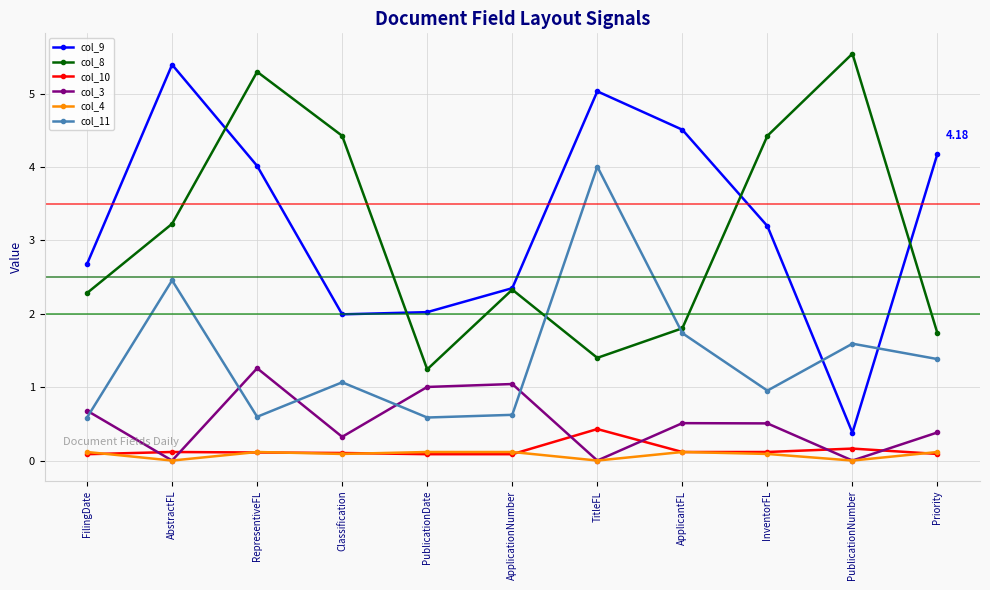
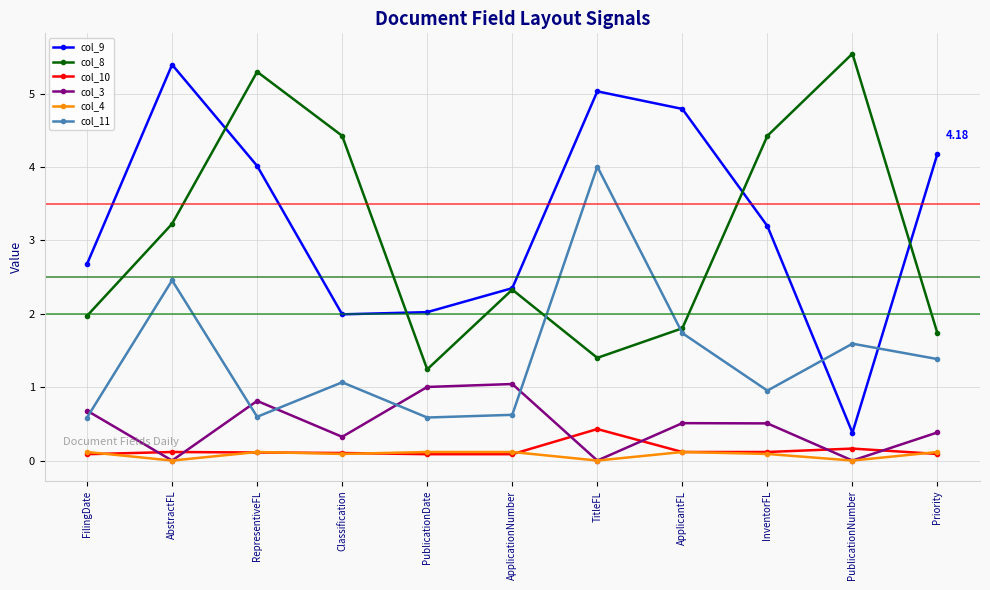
  {
    "col_9": {
      "FilingDate": 2.7,
      "AbstractFL": 5.4,
      "RepresentiveFL": 4.0,
      "Classification": 2.0,
      "PublicationDate": 2.0,
      "TitleFL": 5.0,
-     "ApplicantFL": 4.5,
+     "ApplicantFL": 4.8,
      "InventorFL": 3.2,
      "PublicationNumber": 0.4
    },
    "col_8": {
-     "FilingDate": 2.3,
+     "FilingDate": 2.0,
      "AbstractFL": 3.2,
      "RepresentiveFL": 5.3,
      "Classification": 4.4,
      "PublicationDate": 1.2,
      "TitleFL": 1.4,
      "ApplicantFL": 1.8,
      "InventorFL": 4.4,
      "PublicationNumber": 5.5,
      "Priority": 1.7
    },
    "col_10": {
      "AbstractFL": 0.1,
      "TitleFL": 0.4,
      "PublicationNumber": 0.2
    },
    "col_3": {
      "FilingDate": 0.7,
-     "RepresentiveFL": 1.3,
+     "RepresentiveFL": 0.8,
      "Classification": 0.3,
      "PublicationDate": 1.0,
      "ApplicationNumber": 1.0,
      "ApplicantFL": 0.5,
      "InventorFL": 0.5,
      "Priority": 0.4
    },
    "col_11": {
      "FilingDate": 0.6,
      "AbstractFL": 2.5,
      "RepresentiveFL": 0.6,
      "Classification": 1.1,
      "PublicationDate": 0.6,
      "ApplicationNumber": 0.6,
      "TitleFL": 4.0,
      "ApplicantFL": 1.7,
      "InventorFL": 1.0,
      "PublicationNumber": 1.6,
      "Priority": 1.4
    }
  }
